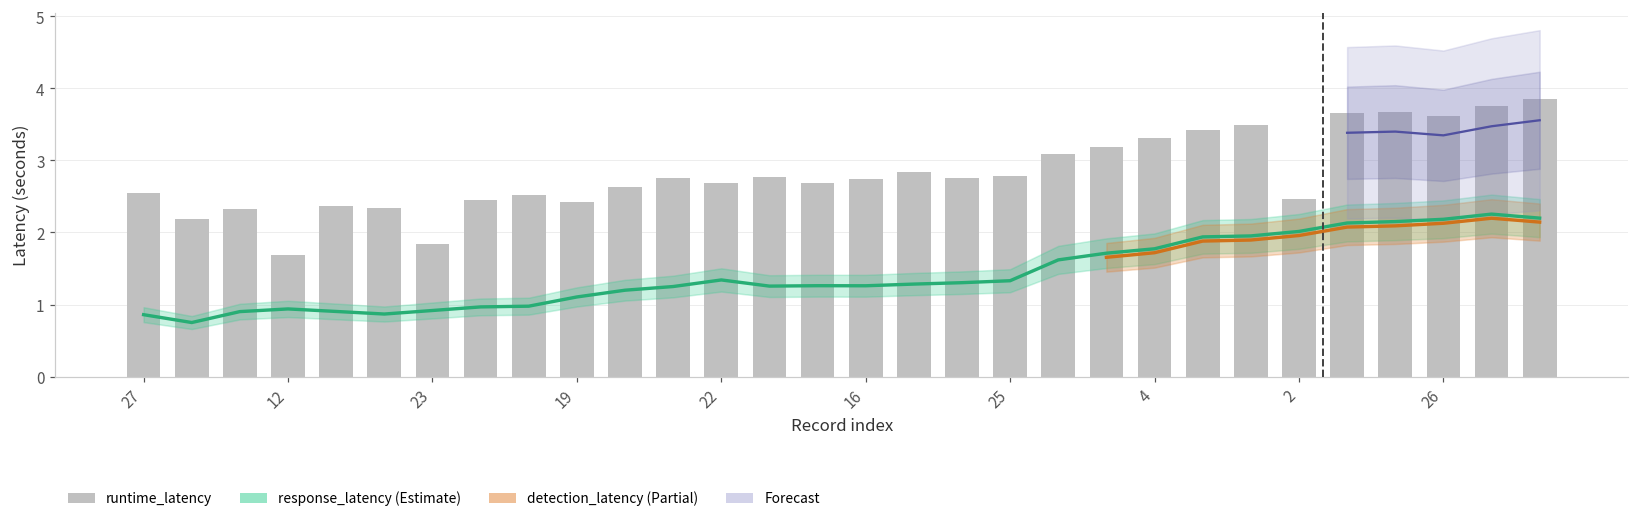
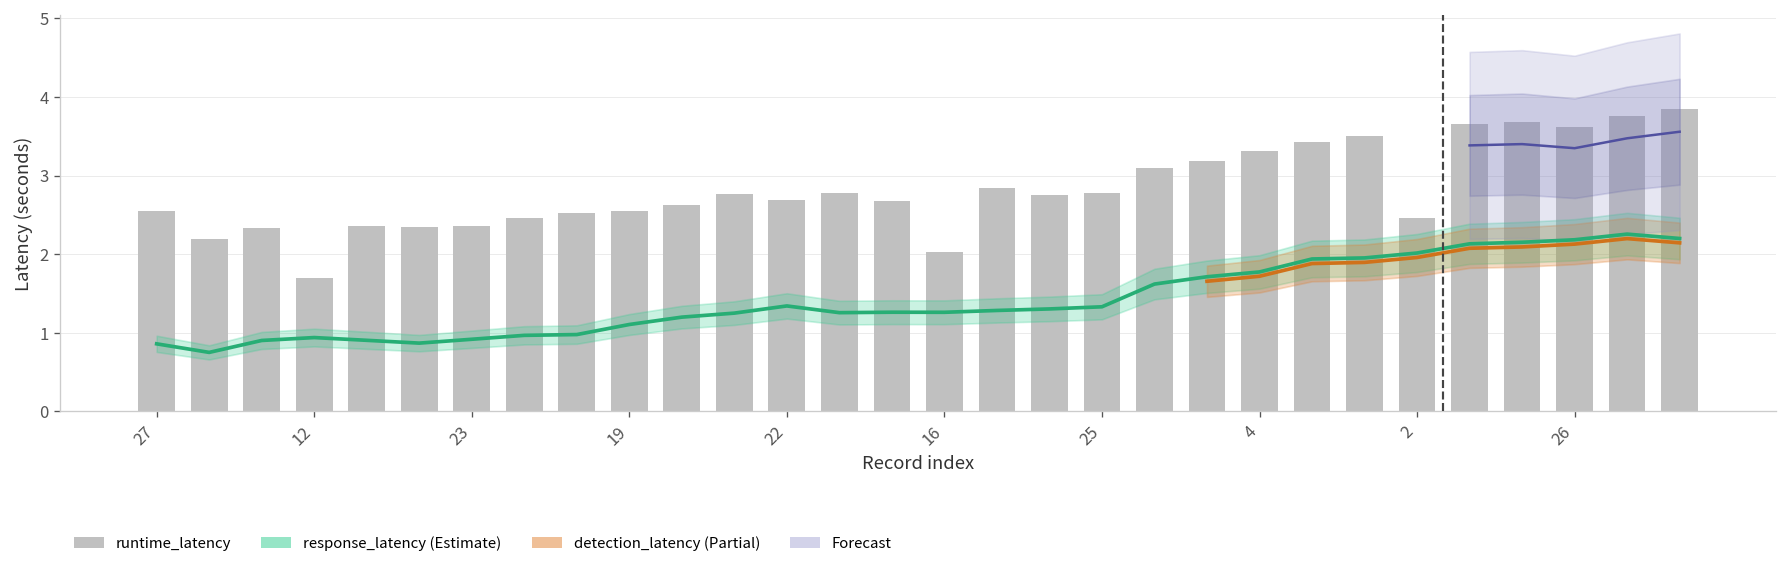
  {
    "runtime_latency": {
      "27": 2.5,
      "12": 1.7,
-     "23": 1.8,
-     "19": 2.4,
+     "23": 2.4,
+     "19": 2.5,
      "22": 2.7,
-     "16": 2.7,
+     "16": 2.0,
      "25": 2.8,
      "4": 3.3,
      "2": 2.5,
      "26": 3.6
    }
  }
